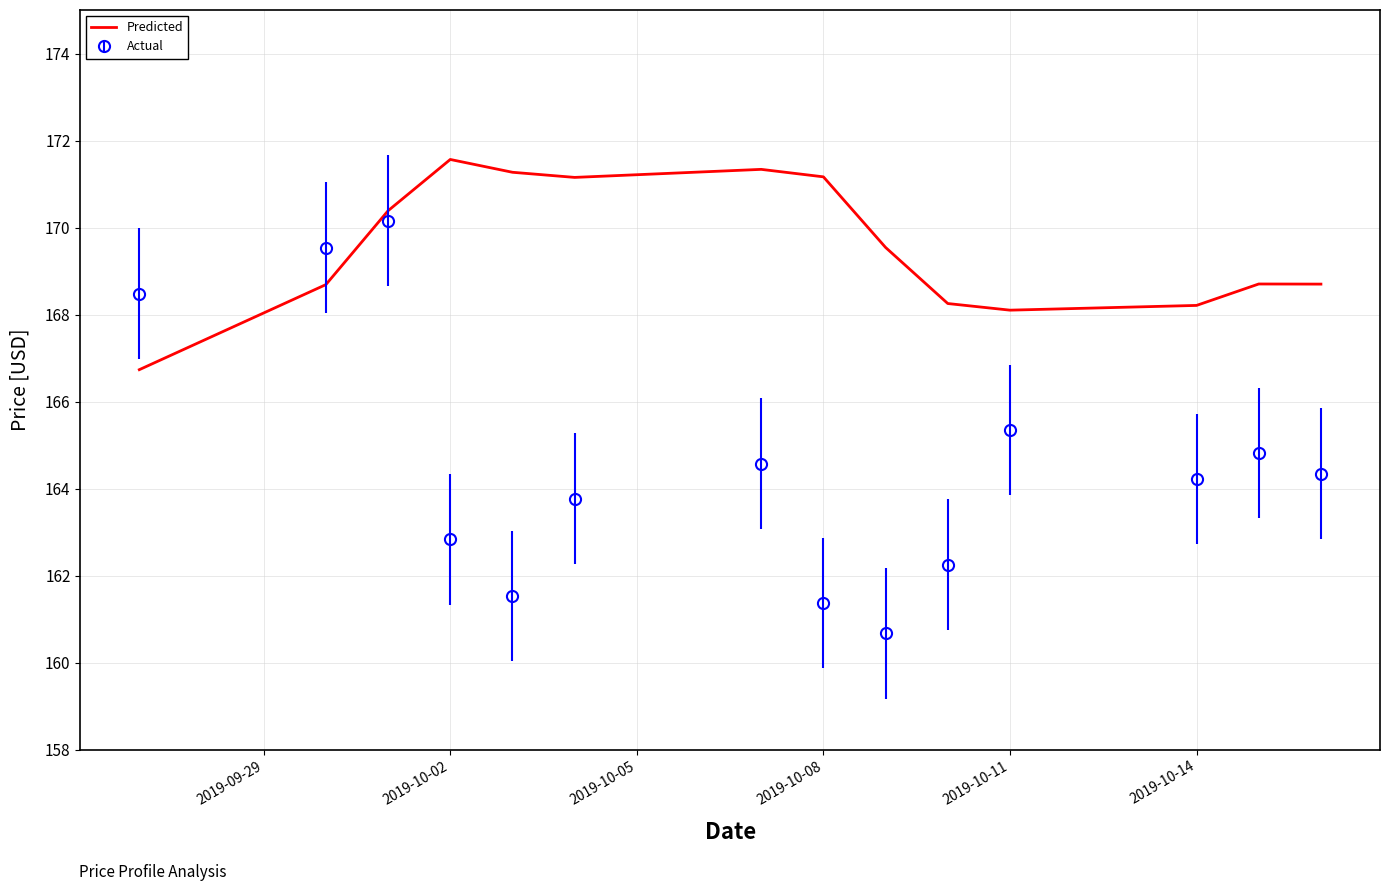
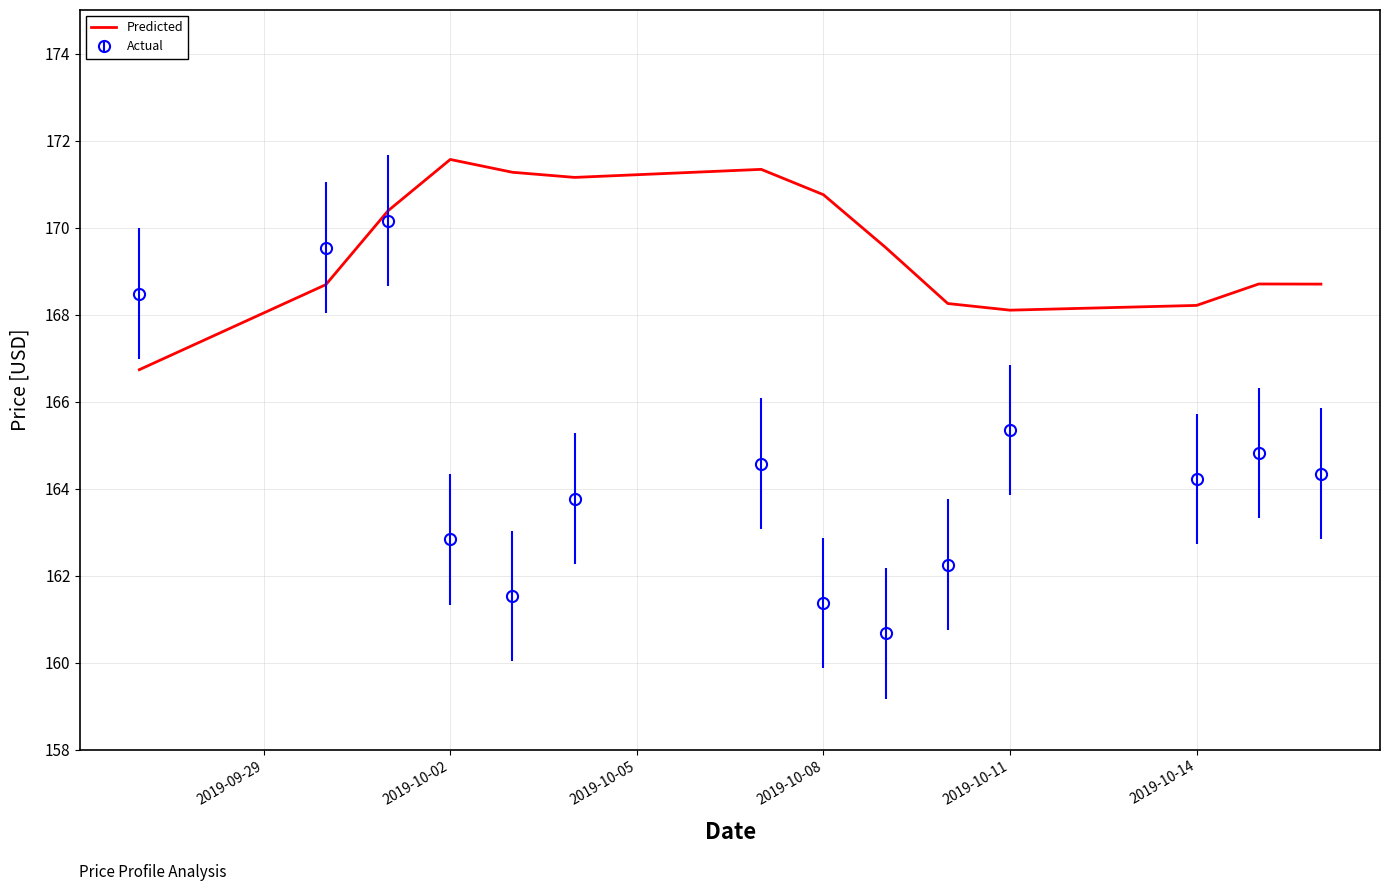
  {
    "Predicted": {
      "2019-10-02": 171.6,
-     "2019-10-08": 171.2,
+     "2019-10-08": 170.8,
      "2019-10-11": 168.1,
      "2019-10-14": 168.2
    }
  }
